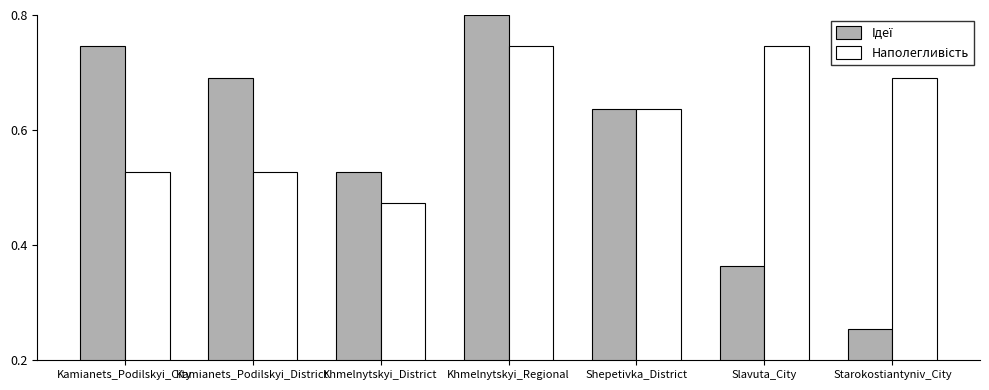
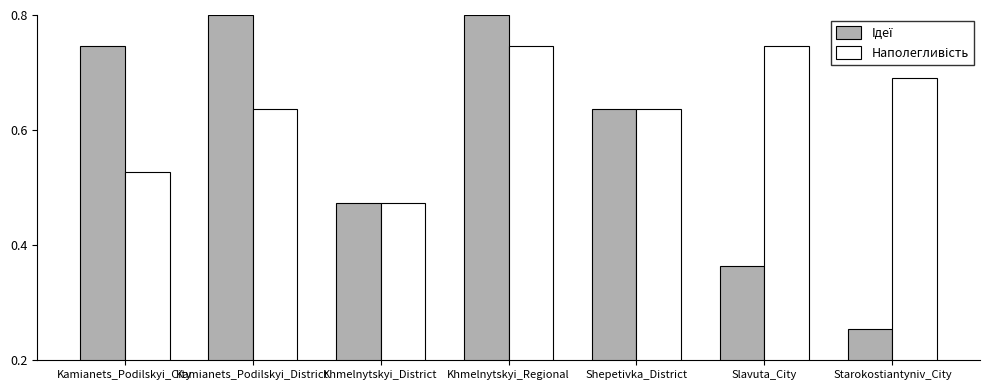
  {
    "Ідеї": {
      "Kamianets_Podilskyi_City": 0.75,
-     "Kamianets_Podilskyi_District": 0.69,
-     "Khmelnytskyi_District": 0.53,
+     "Kamianets_Podilskyi_District": 0.80,
+     "Khmelnytskyi_District": 0.47,
      "Khmelnytskyi_Regional": 0.80,
      "Shepetivka_District": 0.64,
      "Slavuta_City": 0.36,
      "Starokostiantyniv_City": 0.25
    },
    "Наполегливість": {
      "Kamianets_Podilskyi_City": 0.53,
-     "Kamianets_Podilskyi_District": 0.53,
+     "Kamianets_Podilskyi_District": 0.64,
      "Khmelnytskyi_District": 0.47,
      "Khmelnytskyi_Regional": 0.75,
      "Shepetivka_District": 0.64,
      "Slavuta_City": 0.75,
      "Starokostiantyniv_City": 0.69
    }
  }
